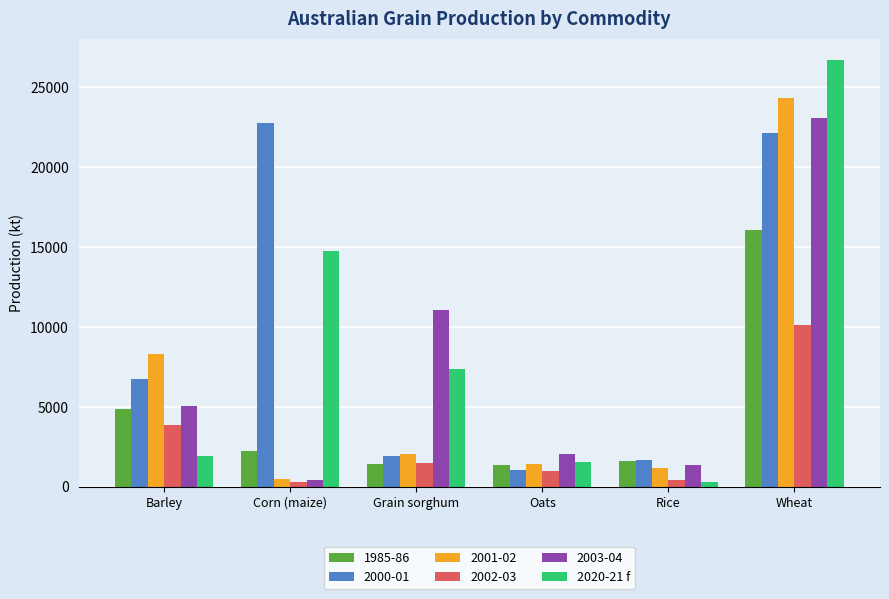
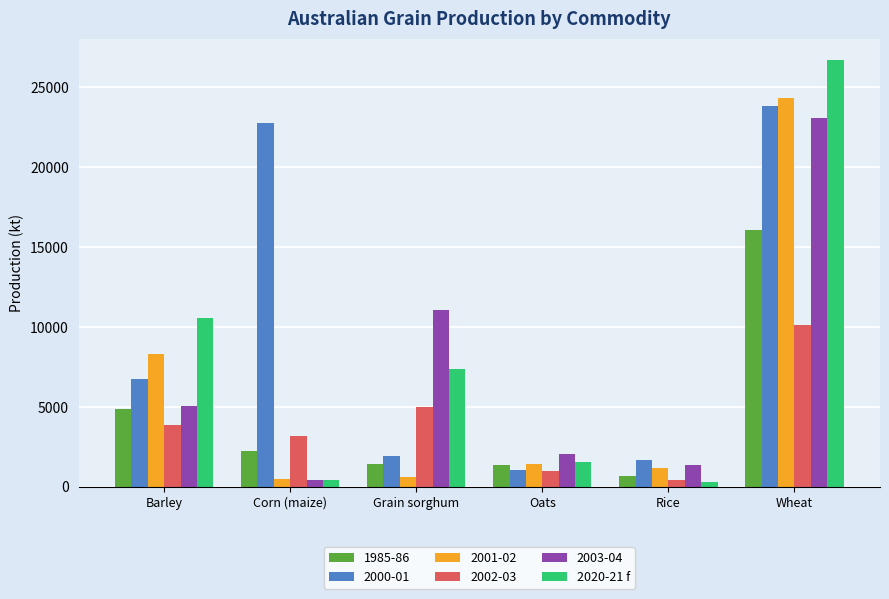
  {
    "1985-86": {
      "Barley": 4900,
      "Corn (maize)": 2200,
      "Grain sorghum": 1400,
      "Oats": 1300,
-     "Rice": 1600,
+     "Rice": 700,
      "Wheat": 16100
    },
    "2000-01": {
      "Barley": 6700,
      "Corn (maize)": 22800,
      "Grain sorghum": 1900,
      "Oats": 1000,
      "Rice": 1600,
-     "Wheat": 22100
+     "Wheat": 23800
    },
    "2001-02": {
      "Barley": 8300,
      "Corn (maize)": 500,
-     "Grain sorghum": 2000,
+     "Grain sorghum": 600,
      "Oats": 1400,
      "Rice": 1200,
      "Wheat": 24300
    },
    "2002-03": {
      "Barley": 3900,
-     "Corn (maize)": 300,
-     "Grain sorghum": 1500,
+     "Corn (maize)": 3200,
+     "Grain sorghum": 5000,
      "Oats": 1000,
      "Rice": 400,
      "Wheat": 10100
    },
    "2003-04": {
      "Barley": 5000,
      "Corn (maize)": 400,
      "Grain sorghum": 11000,
      "Oats": 2000,
      "Rice": 1400,
      "Wheat": 23000
    },
    "2020-21 f": {
-     "Barley": 1900,
-     "Corn (maize)": 14700,
+     "Barley": 10600,
+     "Corn (maize)": 400,
      "Grain sorghum": 7300,
      "Oats": 1600,
      "Rice": 300,
      "Wheat": 26700
    }
  }
